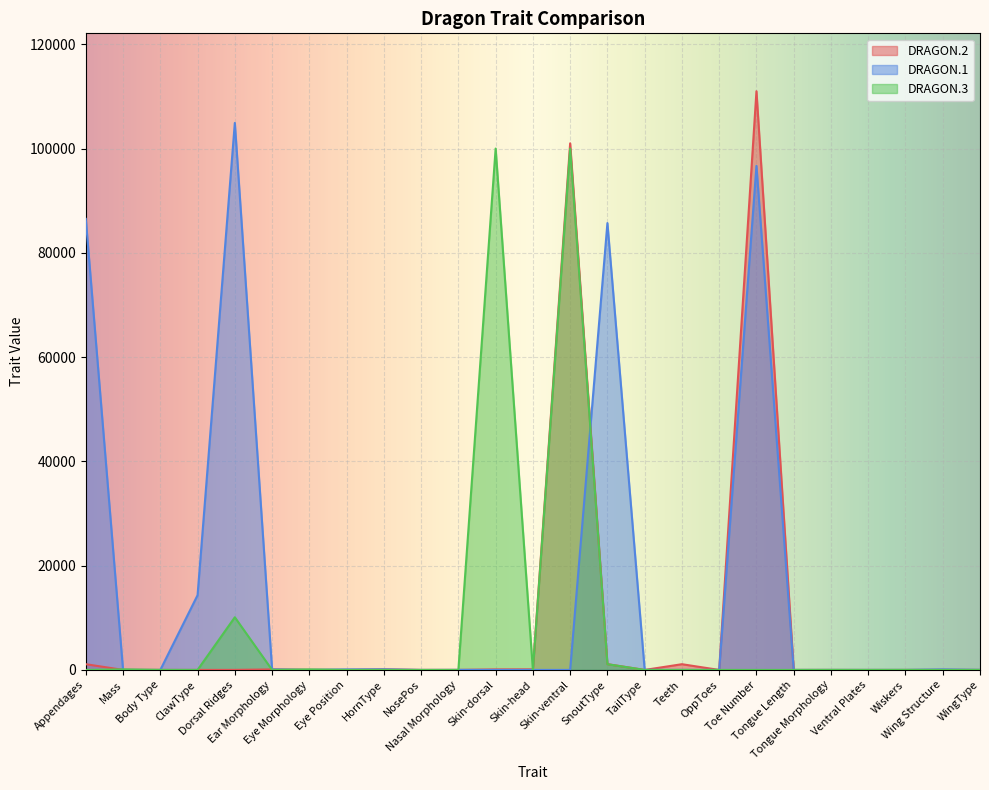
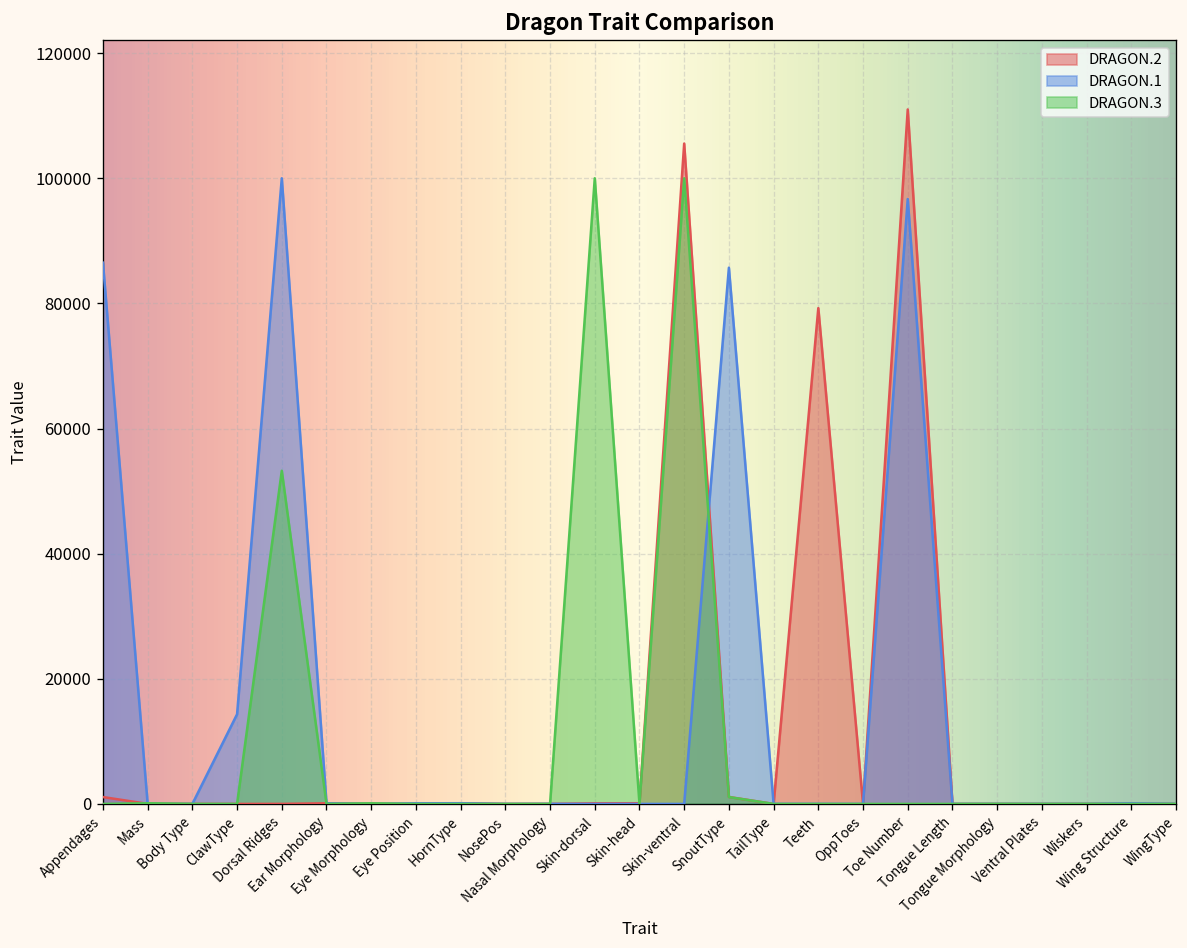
  {
    "DRAGON.2": {
      "Appendages": 1000,
      "Dorsal Ridges": 0,
-     "Skin-ventral": 101000,
-     "Teeth": 1000,
+     "Skin-ventral": 106000,
+     "Teeth": 79000,
      "Toe Number": 111000
    },
    "DRAGON.1": {
      "Appendages": 87000,
      "ClawType": 14000,
-     "Dorsal Ridges": 105000,
+     "Dorsal Ridges": 100000,
      "Skin-ventral": 0,
      "SnoutType": 86000,
      "Toe Number": 97000
    },
    "DRAGON.3": {
      "Appendages": 0,
-     "Dorsal Ridges": 10000,
+     "Dorsal Ridges": 53000,
      "Skin-dorsal": 100000,
      "Skin-ventral": 100000,
      "Toe Number": 0
    }
  }
